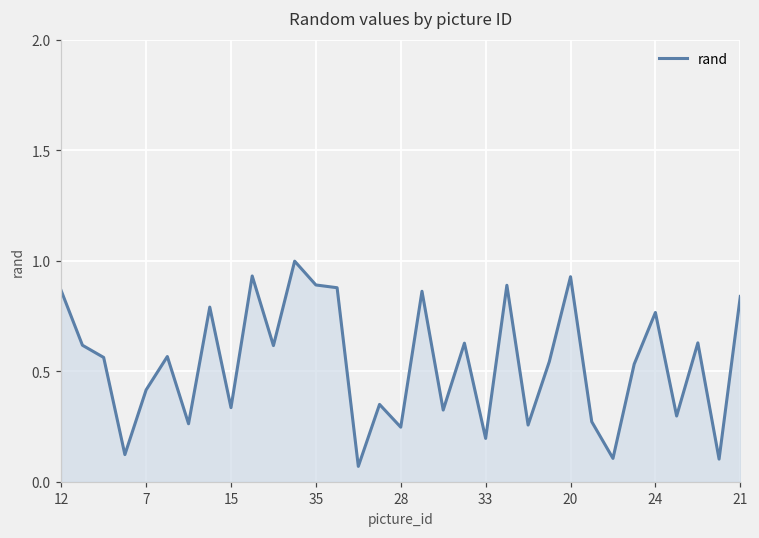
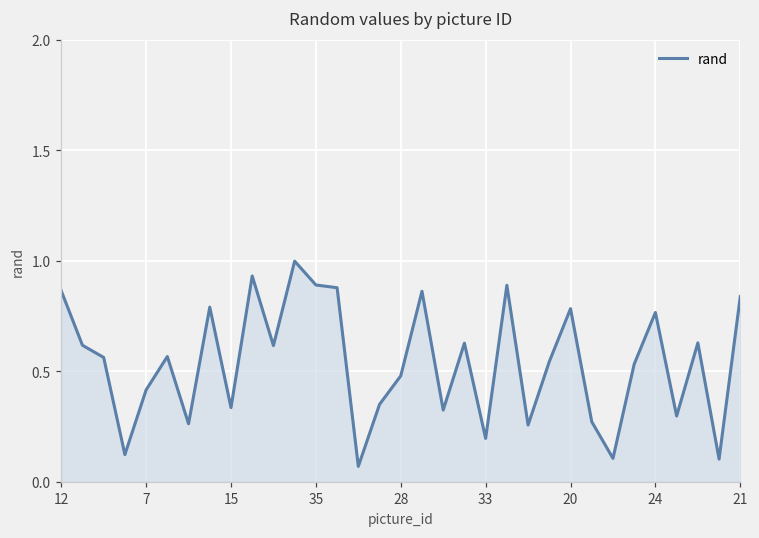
  {
    "12": 0.86,
    "35": 0.89,
-   "28": 0.25,
+   "28": 0.48,
    "33": 0.20,
-   "20": 0.93,
+   "20": 0.78,
    "24": 0.77
  }
